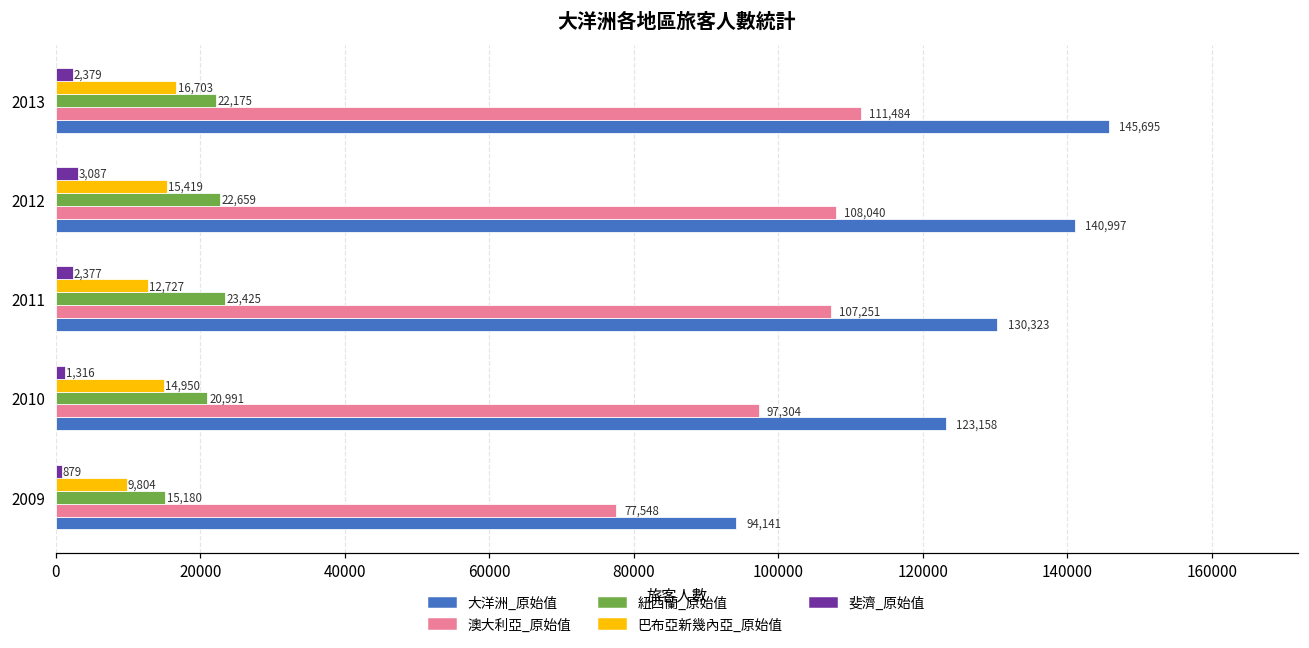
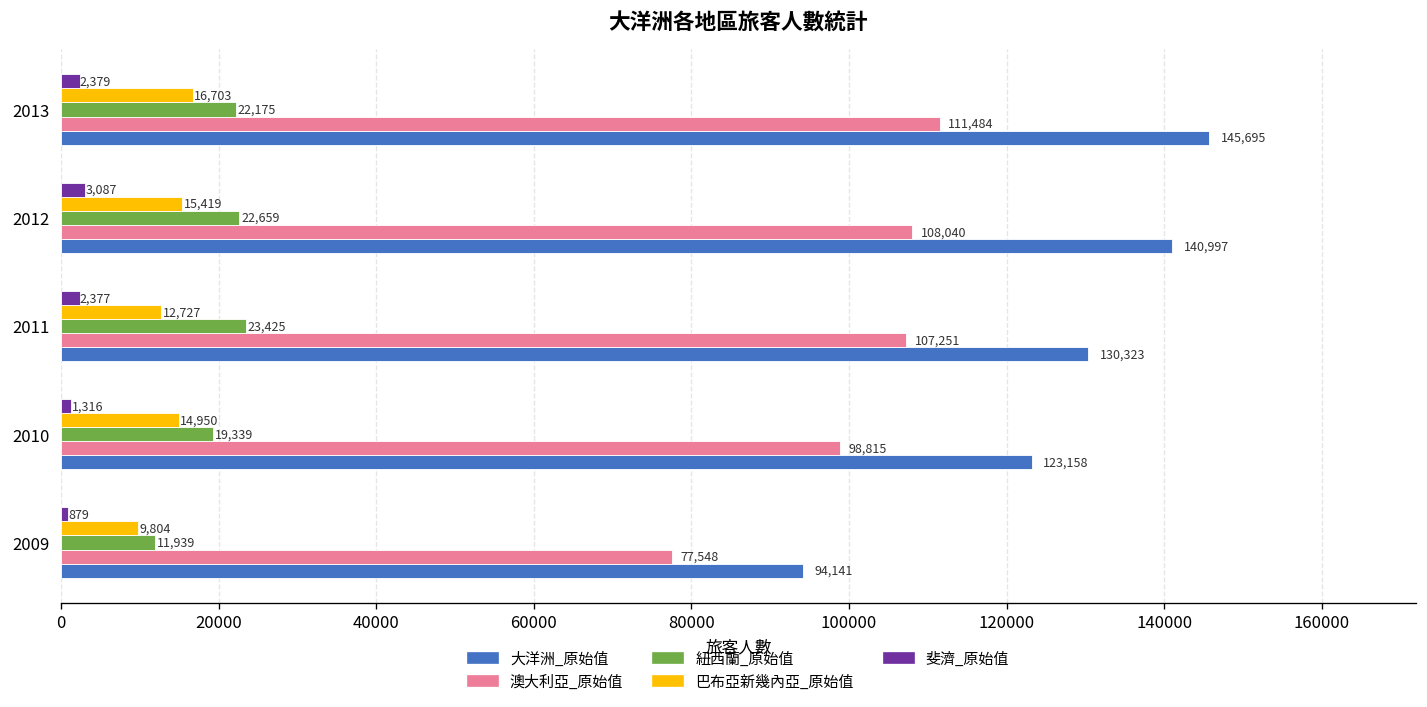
  {
    "大洋洲_原始值": {
      "2013": "145,695",
      "2012": "140,997",
      "2011": "130,323",
      "2010": "123,158",
      "2009": "94,141"
    },
    "澳大利亞_原始值": {
      "2013": "111,484",
      "2012": "108,040",
      "2011": "107,251",
-     "2010": "97,304",
+     "2010": "98,815",
      "2009": "77,548"
    },
    "紐西蘭_原始值": {
      "2013": "22,175",
      "2012": "22,659",
      "2011": "23,425",
-     "2010": "20,991",
-     "2009": "15,180"
+     "2010": "19,339",
+     "2009": "11,939"
    },
    "巴布亞新幾內亞_原始值": {
      "2013": "16,703",
      "2012": "15,419",
      "2011": "12,727",
      "2010": "14,950",
      "2009": "9,804"
    },
    "斐濟_原始值": {
      "2013": "2,379",
      "2012": "3,087",
      "2011": "2,377",
      "2010": "1,316",
      "2009": "879"
    }
  }
